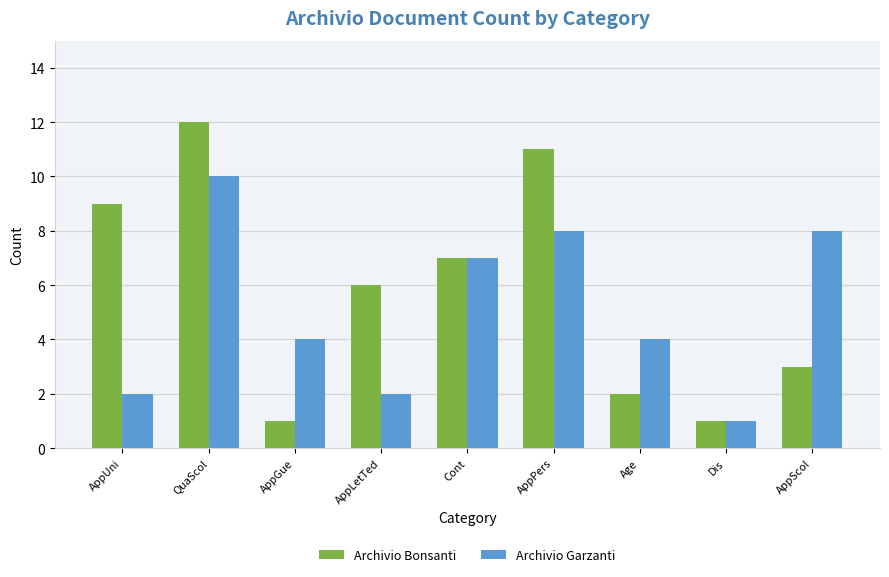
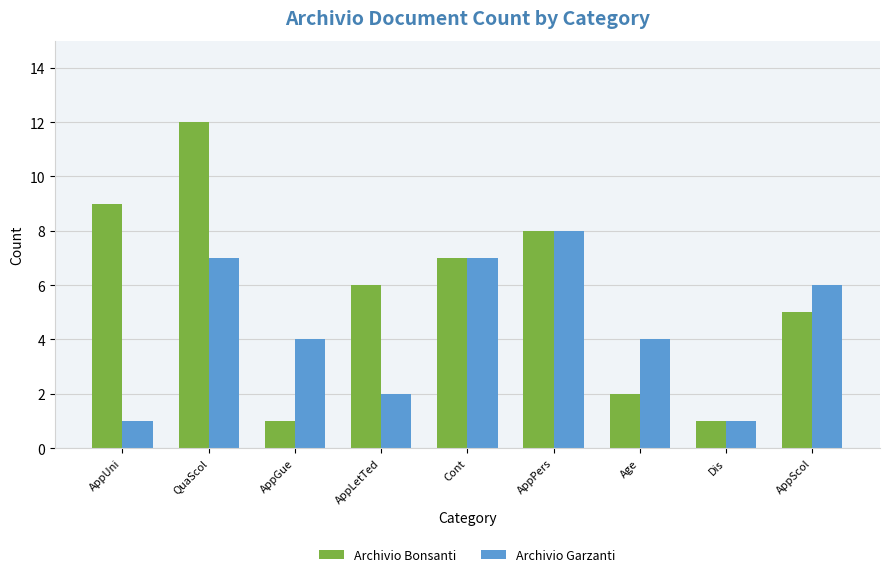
  {
    "Archivio Bonsanti": {
      "AppUni": 9,
      "QuaScol": 12,
      "AppGue": 1,
      "AppLetTed": 6,
      "Cont": 7,
-     "AppPers": 11,
+     "AppPers": 8,
      "Age": 2,
      "Dis": 1,
-     "AppScol": 3
+     "AppScol": 5
    },
    "Archivio Garzanti": {
-     "AppUni": 2,
-     "QuaScol": 10,
+     "AppUni": 1,
+     "QuaScol": 7,
      "AppGue": 4,
      "AppLetTed": 2,
      "Cont": 7,
      "AppPers": 8,
      "Age": 4,
      "Dis": 1,
-     "AppScol": 8
+     "AppScol": 6
    }
  }
